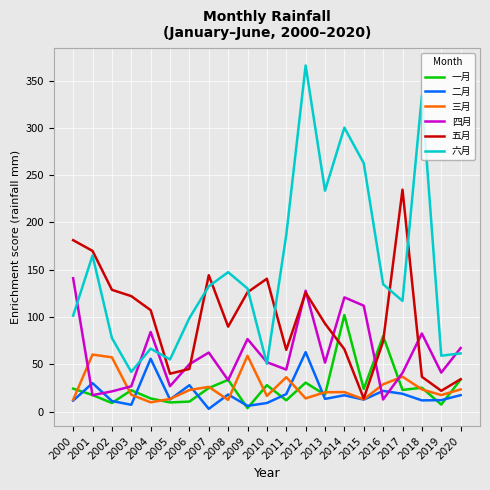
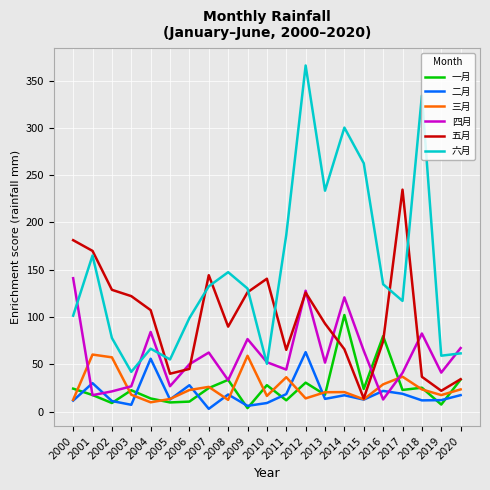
  {
    "一月": {
      "2000": 20,
      "2003": 20,
      "2004": 10,
      "2005": 10,
      "2006": 10,
      "2010": 30,
      "2011": 10,
      "2012": 30,
      "2014": 100,
      "2015": 20,
      "2016": 80,
      "2017": 20,
      "2019": 10
    },
    "二月": {
      "2001": 30,
      "2003": 10,
      "2004": 60,
      "2006": 30,
      "2007": 0,
      "2008": 20,
      "2010": 10,
      "2011": 20,
      "2012": 60,
      "2013": 10,
      "2014": 20,
      "2016": 20,
      "2017": 20,
      "2018": 10,
      "2019": 10,
      "2020": 20
    },
    "三月": {
      "2001": 60,
      "2002": 60,
      "2003": 20,
      "2004": 10,
      "2006": 20,
      "2008": 10,
      "2009": 60,
      "2010": 20,
      "2011": 40,
      "2012": 10,
      "2014": 20,
      "2016": 30,
      "2017": 40,
      "2019": 20,
      "2020": 20
    },
    "四月": {
      "2000": 140,
      "2002": 20,
      "2003": 30,
      "2004": 80,
      "2005": 30,
      "2006": 50,
      "2007": 60,
      "2009": 80,
      "2011": 40,
      "2013": 50,
      "2014": 120,
-     "2015": 110,
+     "2015": 60,
      "2016": 10,
      "2017": 40,
      "2018": 80,
      "2019": 40,
      "2020": 70
    },
    "五月": {
      "2000": 180,
      "2001": 170,
      "2002": 130,
      "2003": 120,
      "2004": 110,
      "2005": 40,
      "2006": 50,
      "2007": 140,
      "2008": 90,
      "2009": 130,
      "2010": 140,
      "2011": 70,
      "2013": 90,
      "2014": 70,
      "2016": 70,
      "2017": 230,
      "2018": 40,
      "2019": 20
    },
    "六月": {
      "2000": 100,
      "2001": 170,
      "2002": 80,
      "2003": 40,
      "2004": 70,
      "2005": 60,
      "2006": 100,
      "2007": 130,
      "2008": 150,
      "2009": 130,
      "2011": 190,
      "2012": 370,
      "2013": 230,
      "2014": 300,
      "2015": 260,
      "2016": 130,
      "2017": 120,
      "2019": 60,
      "2020": 60
    }
  }
